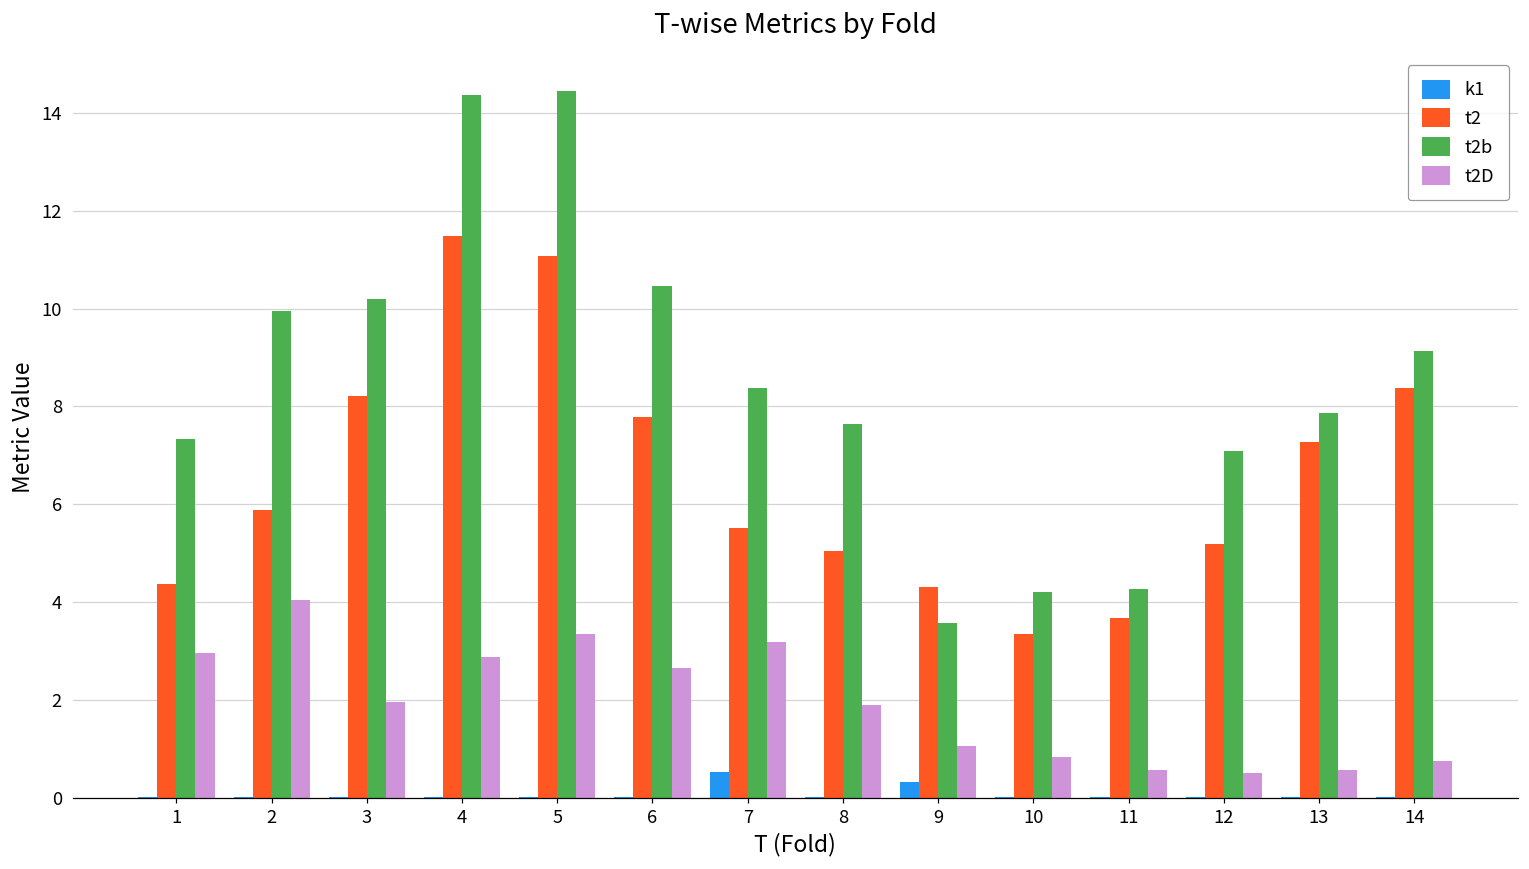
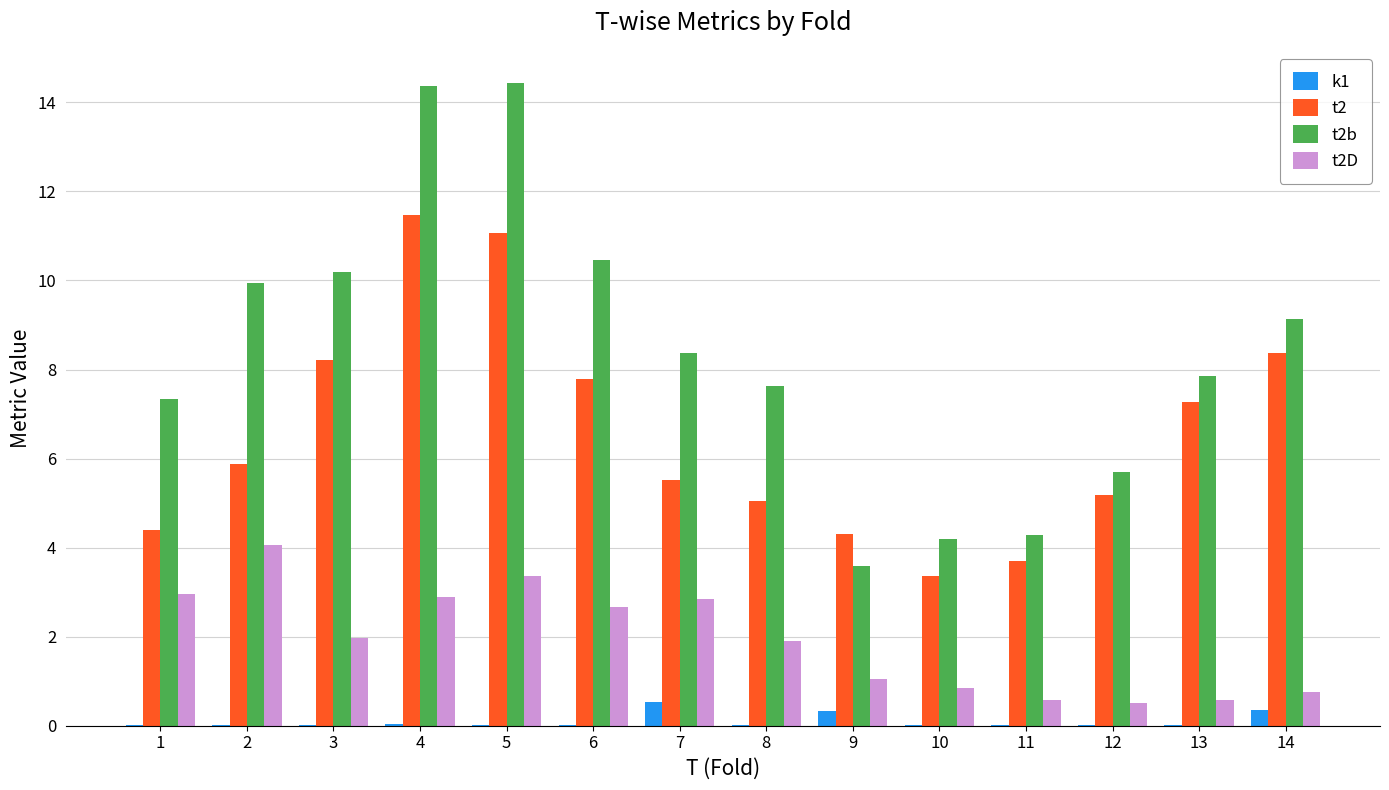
  {
    "k1": {
      "7": 0.5,
      "9": 0.3,
-     "14": 0.0
+     "14": 0.4
    },
    "t2": {
      "1": 4.4,
      "2": 5.9,
      "3": 8.2,
      "4": 11.5,
      "5": 11.1,
      "6": 7.8,
      "7": 5.5,
      "8": 5.0,
      "9": 4.3,
      "10": 3.4,
      "11": 3.7,
      "12": 5.2,
      "13": 7.3,
      "14": 8.4
    },
    "t2b": {
      "1": 7.3,
      "2": 9.9,
      "3": 10.2,
      "4": 14.4,
      "5": 14.4,
      "6": 10.5,
      "7": 8.4,
      "8": 7.6,
      "9": 3.6,
      "10": 4.2,
      "11": 4.3,
-     "12": 7.1,
+     "12": 5.7,
      "13": 7.9,
      "14": 9.1
    },
    "t2D": {
      "1": 3.0,
      "2": 4.1,
      "3": 2.0,
      "4": 2.9,
      "5": 3.4,
      "6": 2.7,
-     "7": 3.2,
+     "7": 2.9,
      "8": 1.9,
      "9": 1.1,
      "10": 0.8,
      "11": 0.6,
      "12": 0.5,
      "13": 0.6,
      "14": 0.8
    }
  }
